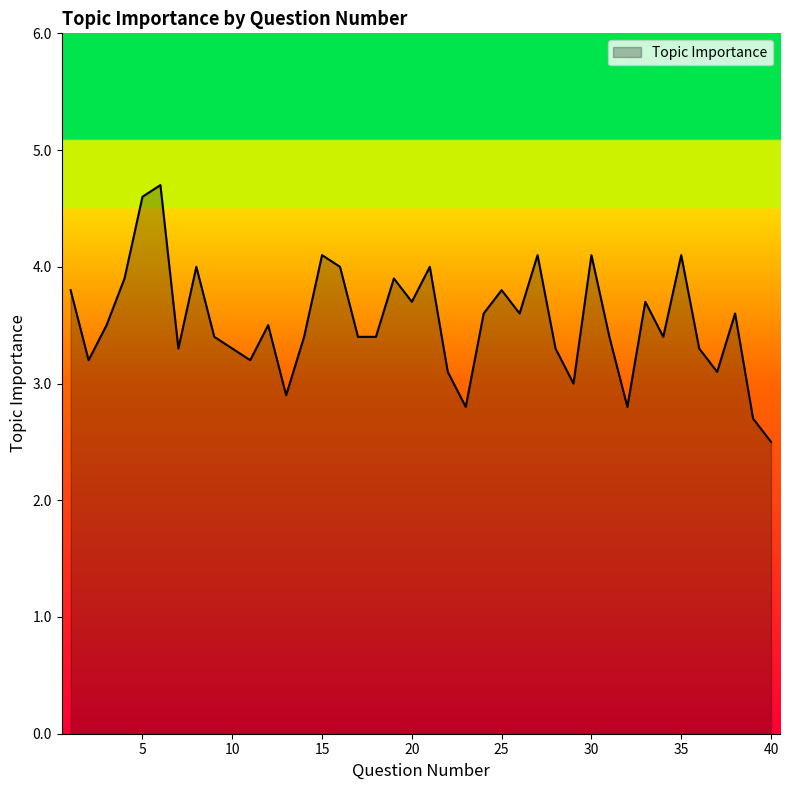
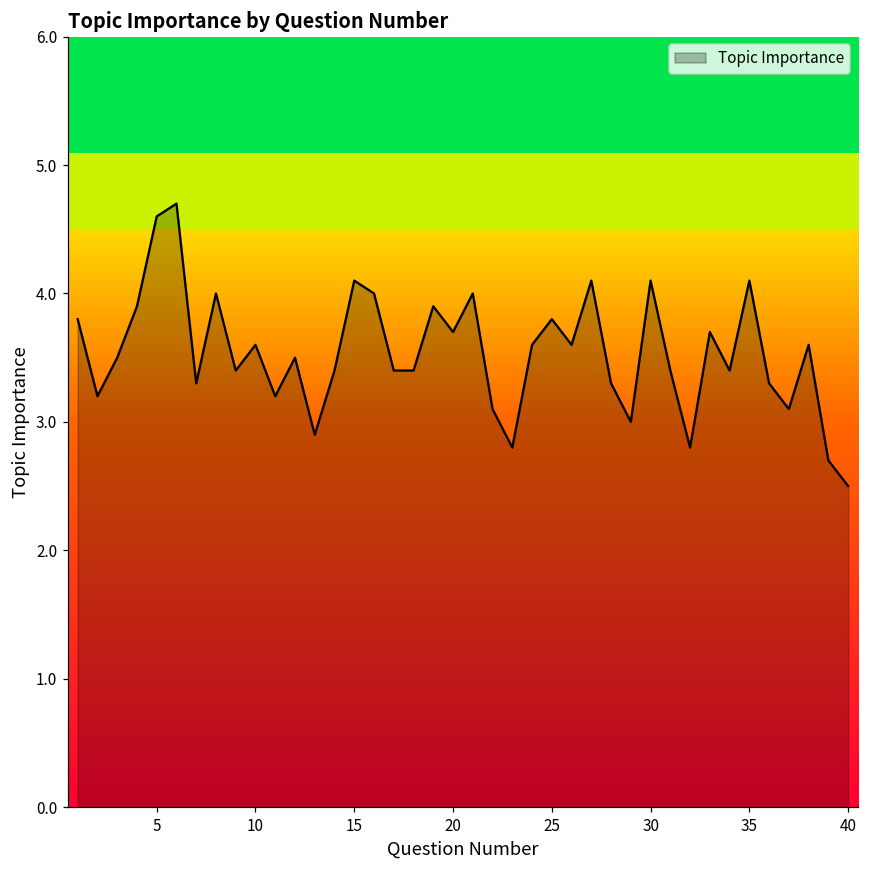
  {
    "5": 4.6,
-   "10": 3.3,
+   "10": 3.6,
    "15": 4.1,
    "20": 3.7,
    "25": 3.8,
    "30": 4.1,
    "35": 4.1,
    "40": 2.5
  }
